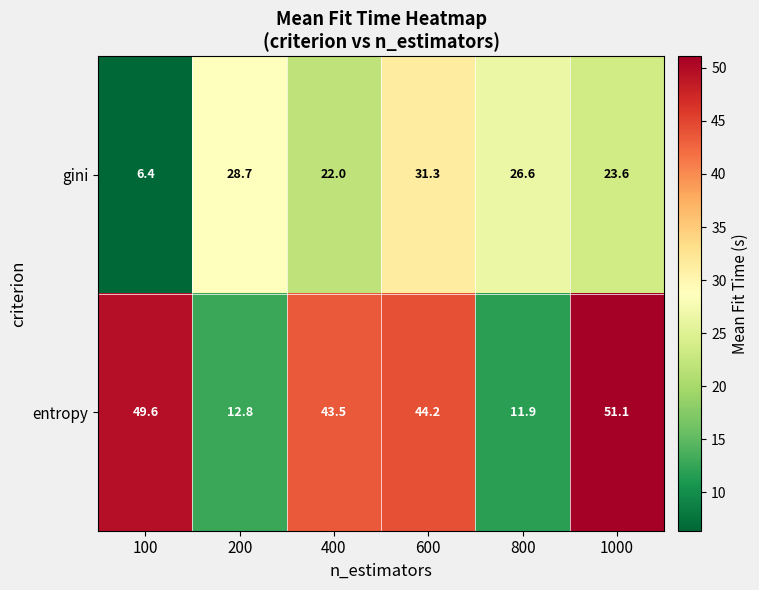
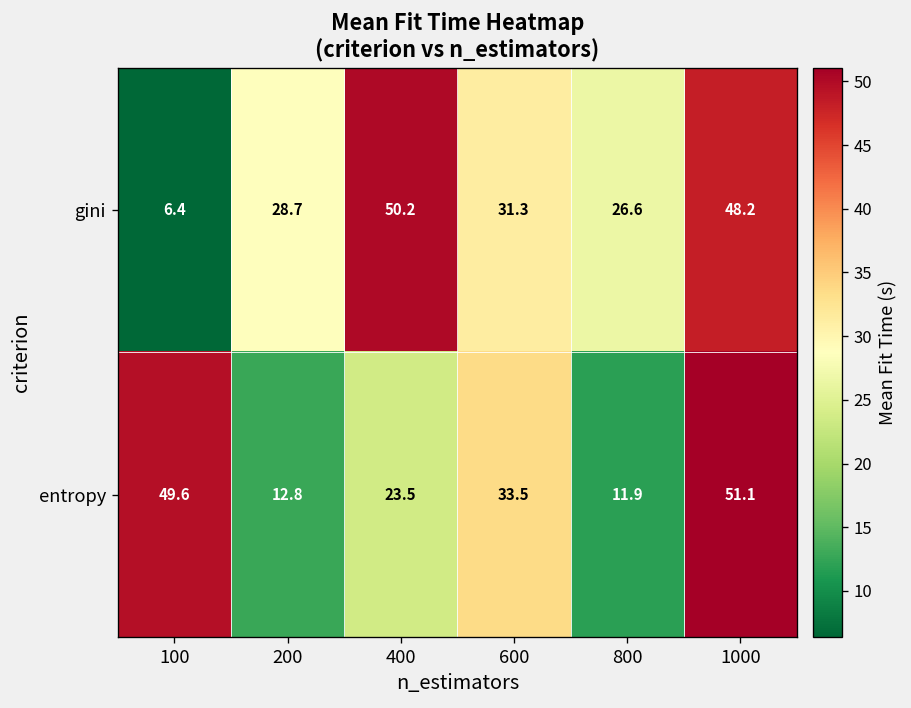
  {
    "gini": {
      "100": 6.4,
      "200": 28.7,
-     "400": 22.0,
+     "400": 50.2,
      "600": 31.3,
      "800": 26.6,
-     "1000": 23.6
+     "1000": 48.2
    },
    "entropy": {
      "100": 49.6,
      "200": 12.8,
-     "400": 43.5,
-     "600": 44.2,
+     "400": 23.5,
+     "600": 33.5,
      "800": 11.9,
      "1000": 51.1
    }
  }
